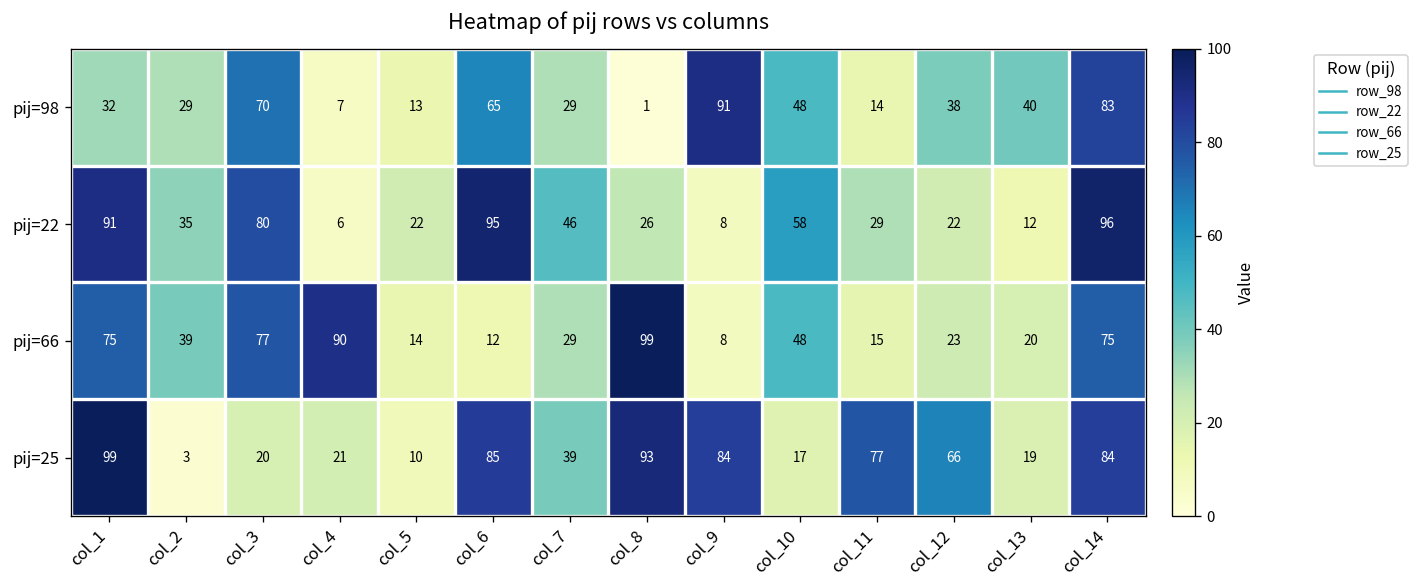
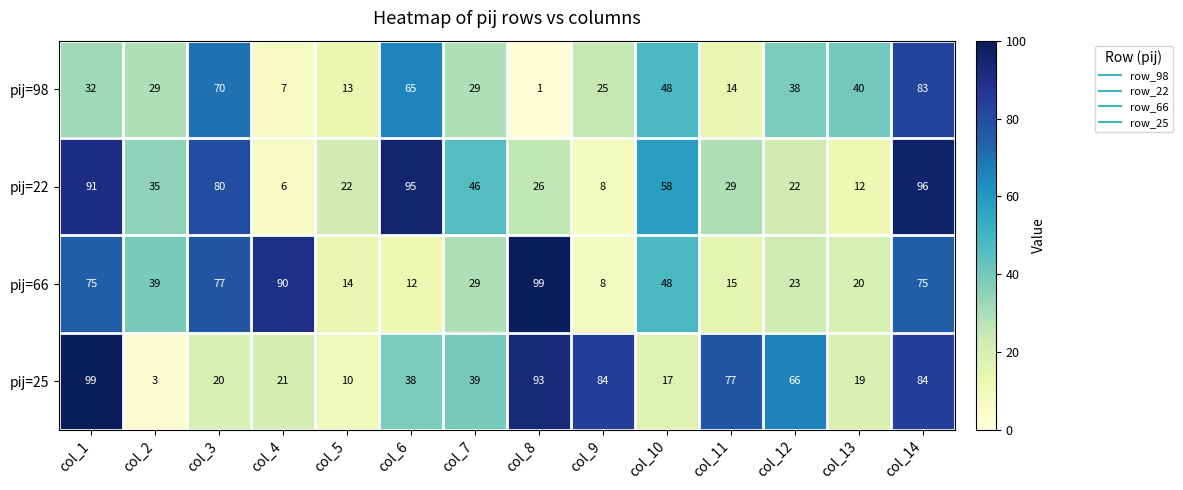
  {
    "pij=98": {
      "col_1": 32,
      "col_2": 29,
      "col_3": 70,
      "col_4": 7,
      "col_5": 13,
      "col_6": 65,
      "col_7": 29,
      "col_8": 1,
-     "col_9": 91,
+     "col_9": 25,
      "col_10": 48,
      "col_11": 14,
      "col_12": 38,
      "col_13": 40,
      "col_14": 83
    },
    "pij=22": {
      "col_1": 91,
      "col_2": 35,
      "col_3": 80,
      "col_4": 6,
      "col_5": 22,
      "col_6": 95,
      "col_7": 46,
      "col_8": 26,
      "col_9": 8,
      "col_10": 58,
      "col_11": 29,
      "col_12": 22,
      "col_13": 12,
      "col_14": 96
    },
    "pij=66": {
      "col_1": 75,
      "col_2": 39,
      "col_3": 77,
      "col_4": 90,
      "col_5": 14,
      "col_6": 12,
      "col_7": 29,
      "col_8": 99,
      "col_9": 8,
      "col_10": 48,
      "col_11": 15,
      "col_12": 23,
      "col_13": 20,
      "col_14": 75
    },
    "pij=25": {
      "col_1": 99,
      "col_2": 3,
      "col_3": 20,
      "col_4": 21,
      "col_5": 10,
-     "col_6": 85,
+     "col_6": 38,
      "col_7": 39,
      "col_8": 93,
      "col_9": 84,
      "col_10": 17,
      "col_11": 77,
      "col_12": 66,
      "col_13": 19,
      "col_14": 84
    }
  }
